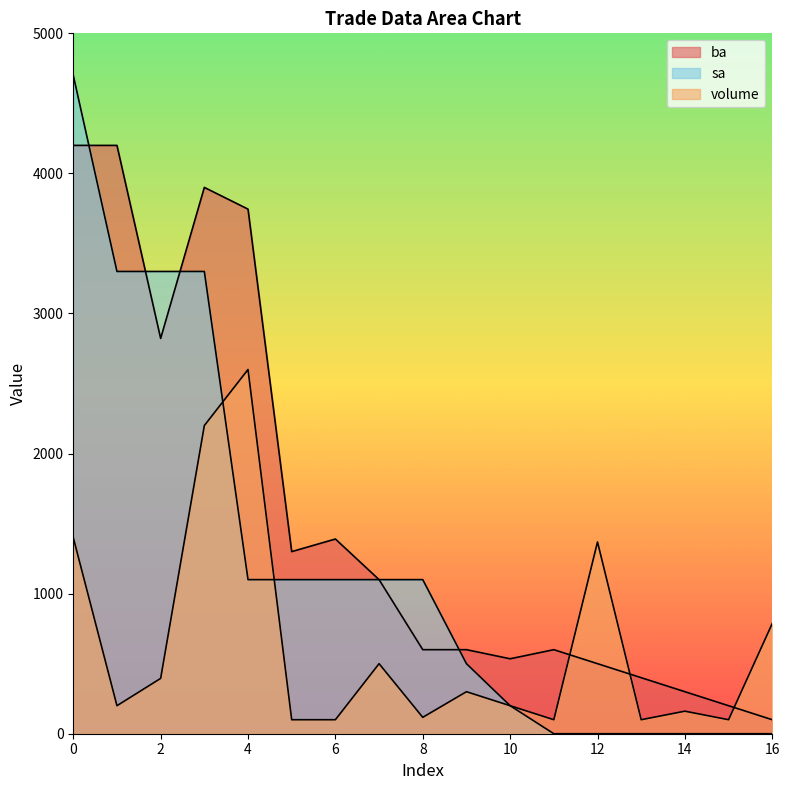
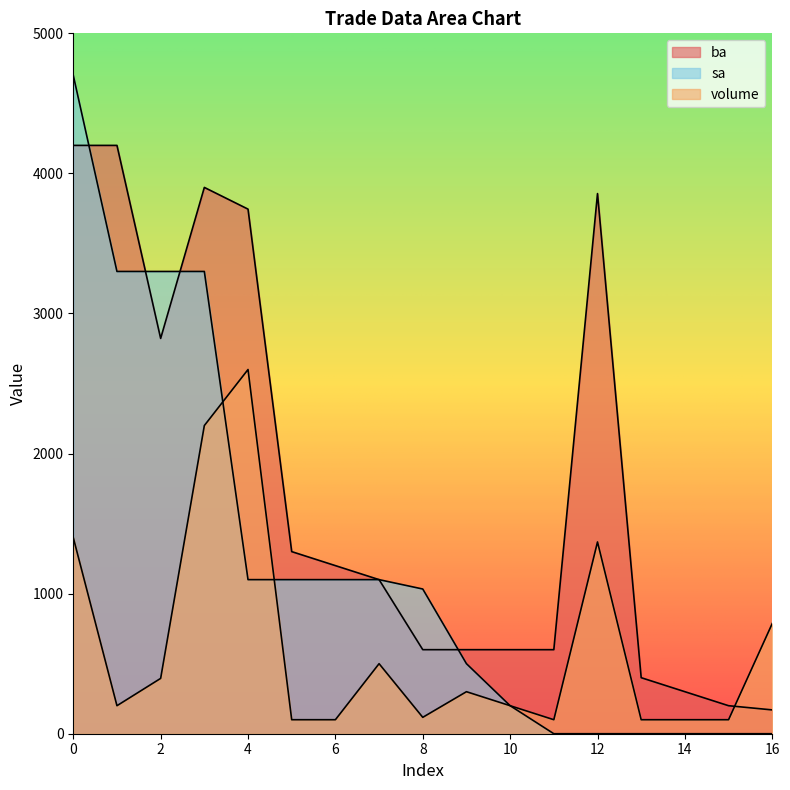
  {
    "ba": {
      "0": 4200,
      "2": 2820,
      "4": 3750,
-     "6": 1390,
+     "6": 1200,
      "8": 600,
-     "10": 540,
-     "12": 500,
+     "10": 600,
+     "12": 3860,
      "14": 300,
-     "16": 100
+     "16": 170
    },
    "sa": {
      "0": 4700,
      "2": 3300,
      "4": 1100,
      "6": 1100,
-     "8": 1100,
+     "8": 1030,
      "12": 0,
      "14": 0,
      "16": 0
    },
    "volume": {
      "0": 1400,
      "2": 400,
      "4": 2600,
      "6": 100,
      "8": 120,
      "12": 1370,
-     "14": 160,
+     "14": 100,
      "16": 790
    }
  }
